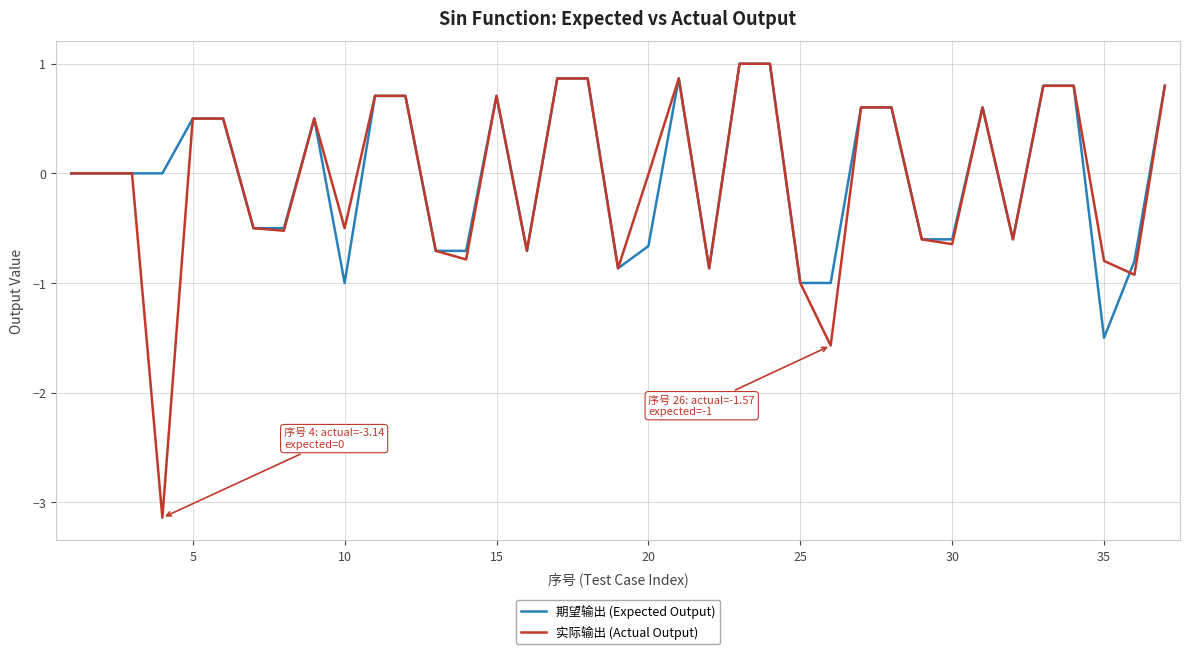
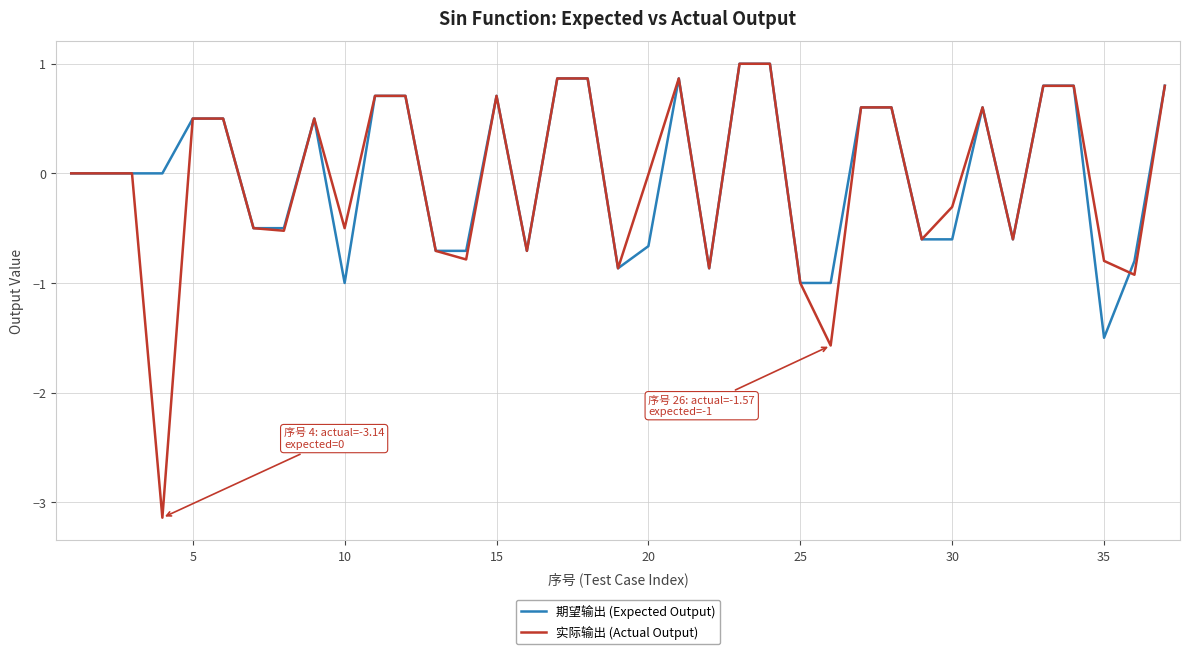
  {
    "期望输出 (Expected Output)": {
      "10": -1.00,
      "20": -0.66,
      "30": -0.60,
      "35": -1.50
    },
    "实际输出 (Actual Output)": {
      "10": -0.50,
      "20": -0.01,
-     "30": -0.65,
+     "30": -0.31,
      "35": -0.80
    }
  }
